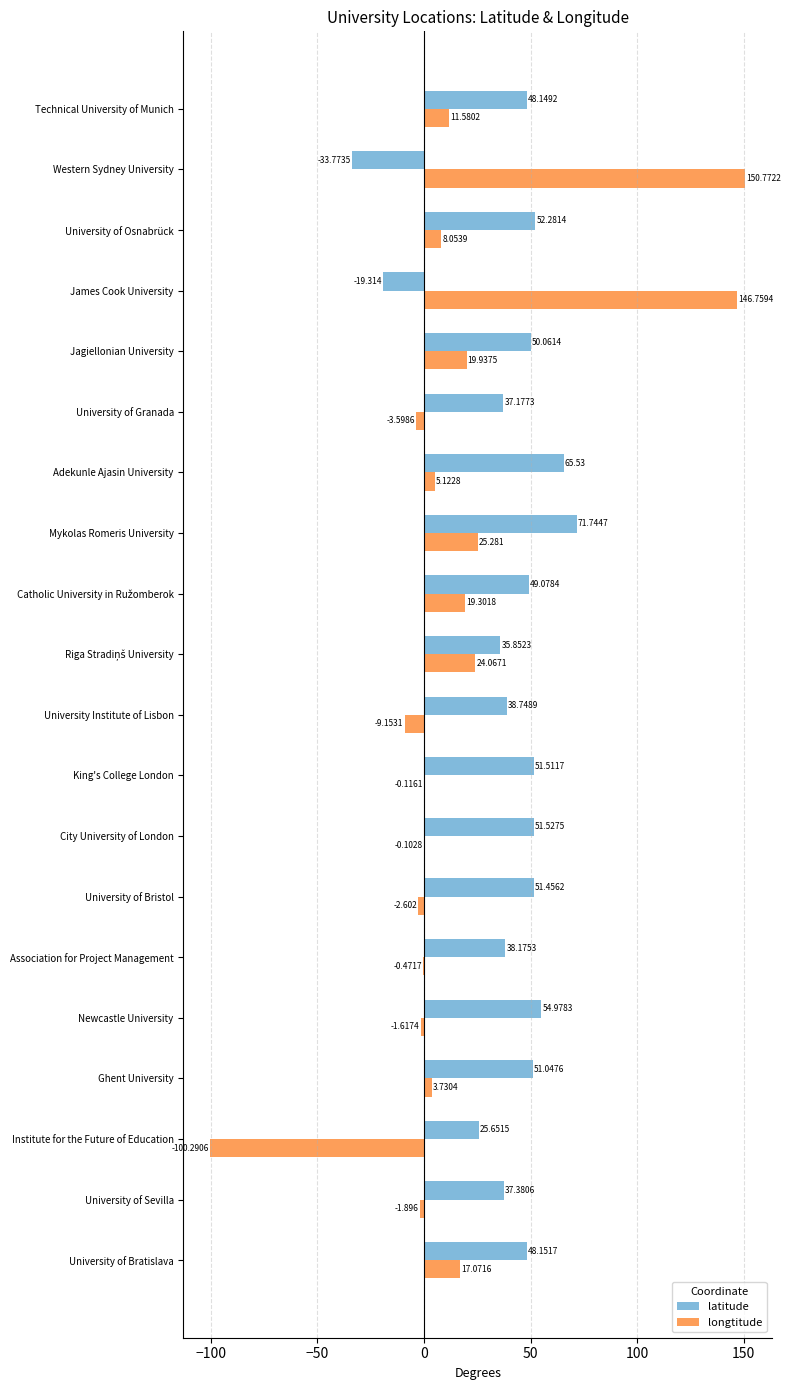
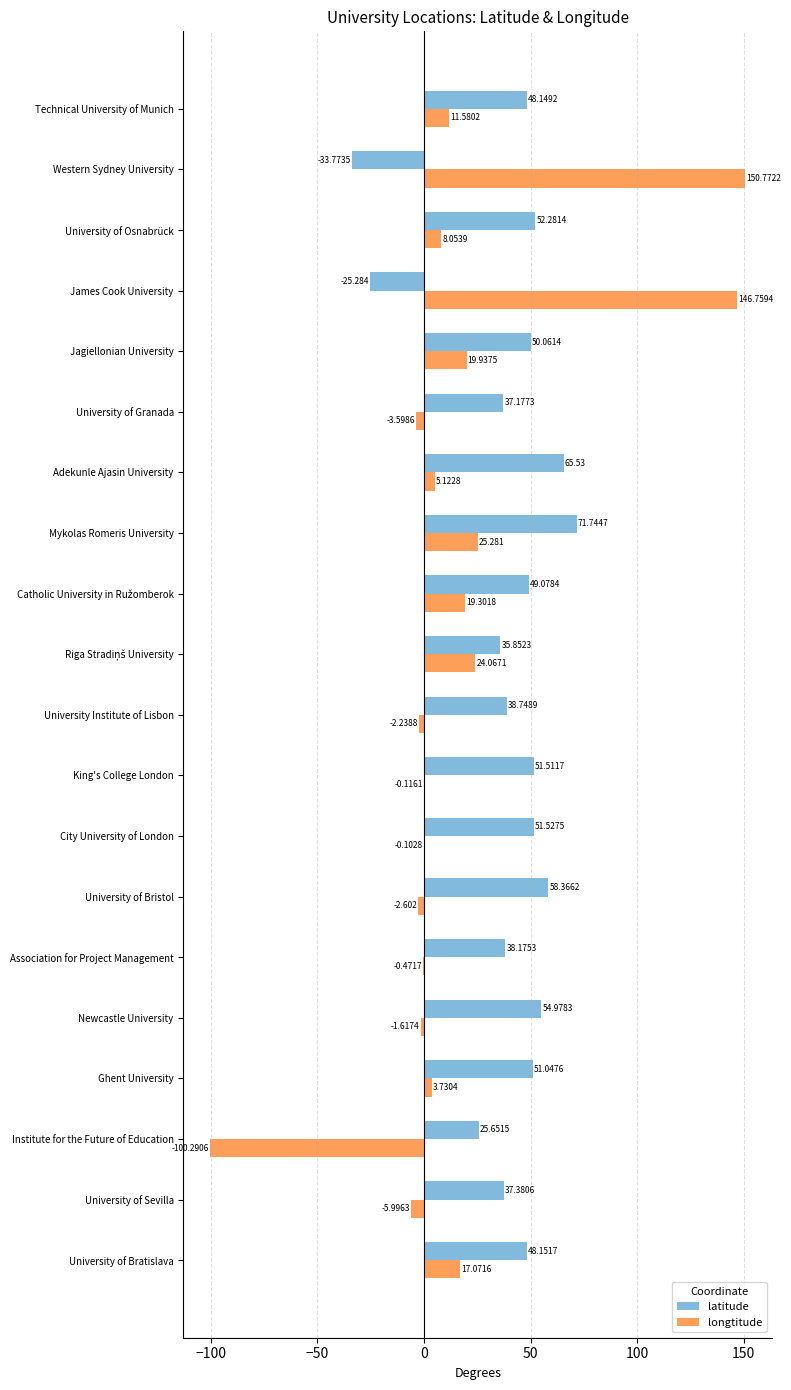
  {
    "latitude": {
      "Technical University of Munich": 48.1492,
      "Western Sydney University": -33.7735,
      "University of Osnabrück": 52.2814,
-     "James Cook University": -19.314,
+     "James Cook University": -25.284,
      "Jagiellonian University": 50.0614,
      "University of Granada": 37.1773,
      "Adekunle Ajasin University": 65.53,
      "Mykolas Romeris University": 71.7447,
      "Catholic University in Ružomberok": 49.0784,
      "Riga Stradiņš University": 35.8523,
      "University Institute of Lisbon": 38.7489,
      "King's College London": 51.5117,
      "City University of London": 51.5275,
-     "University of Bristol": 51.4562,
+     "University of Bristol": 58.3662,
      "Association for Project Management": 38.1753,
      "Newcastle University": 54.9783,
      "Ghent University": 51.0476,
      "Institute for the Future of Education": 25.6515,
      "University of Sevilla": 37.3806,
      "University of Bratislava": 48.1517
    },
    "longtitude": {
      "Technical University of Munich": 11.5802,
      "Western Sydney University": 150.7722,
      "University of Osnabrück": 8.0539,
      "James Cook University": 146.7594,
      "Jagiellonian University": 19.9375,
      "University of Granada": -3.5986,
      "Adekunle Ajasin University": 5.1228,
      "Mykolas Romeris University": 25.281,
      "Catholic University in Ružomberok": 19.3018,
      "Riga Stradiņš University": 24.0671,
-     "University Institute of Lisbon": -9.1531,
+     "University Institute of Lisbon": -2.2388,
      "King's College London": -0.1161,
      "City University of London": -0.1028,
      "University of Bristol": -2.602,
      "Association for Project Management": -0.4717,
      "Newcastle University": -1.6174,
      "Ghent University": 3.7304,
      "Institute for the Future of Education": -100.2906,
-     "University of Sevilla": -1.896,
+     "University of Sevilla": -5.9963,
      "University of Bratislava": 17.0716
    }
  }
